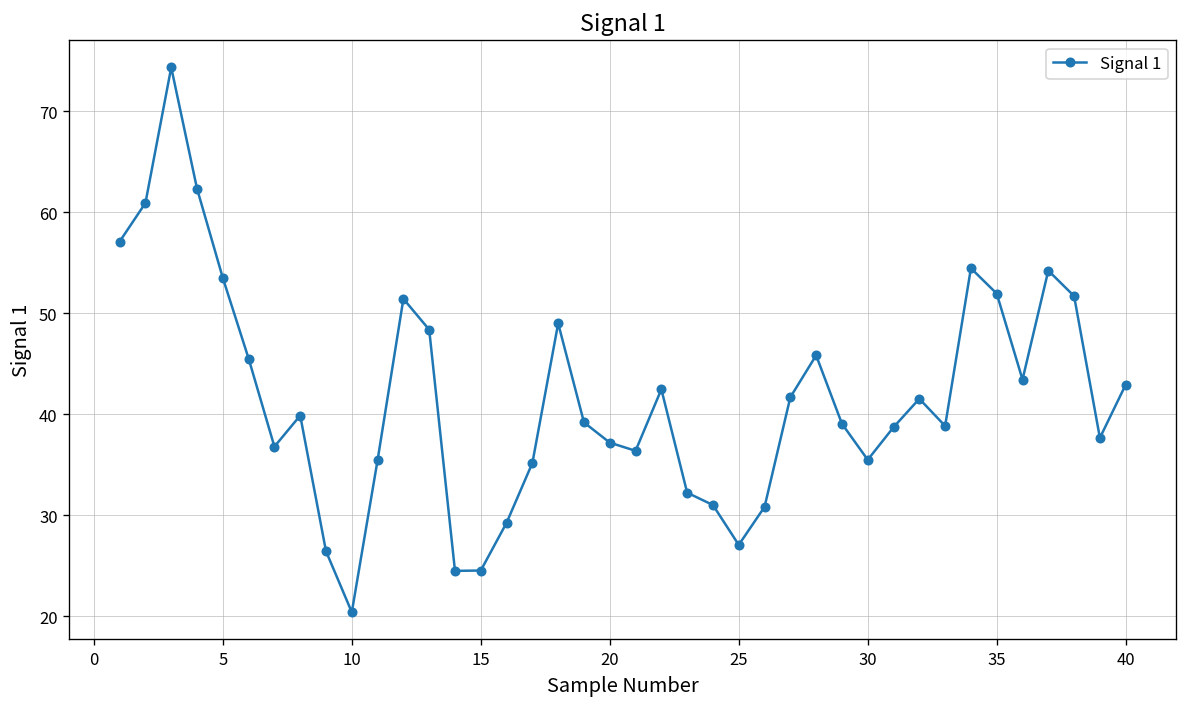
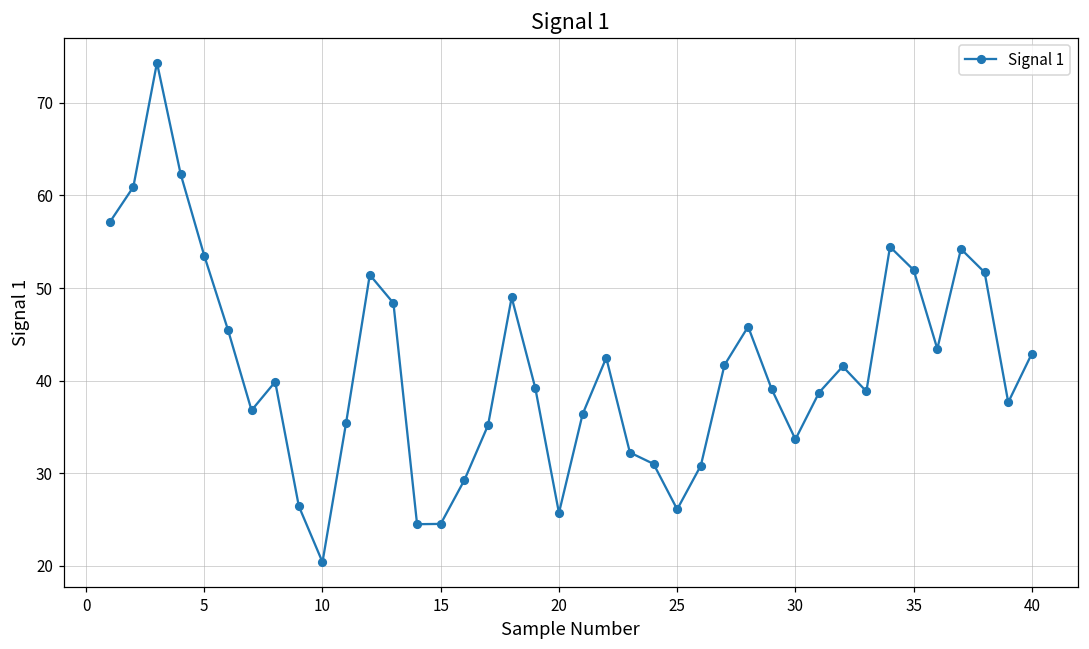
  {
    "5": 53,
    "10": 20,
    "15": 25,
-   "20": 37,
-   "25": 27,
-   "30": 35,
+   "20": 26,
+   "25": 26,
+   "30": 34,
    "35": 52,
    "40": 43
  }
